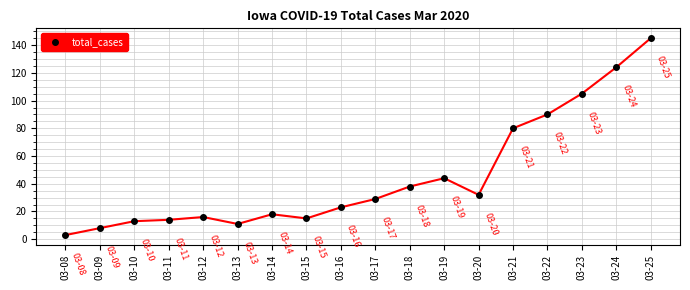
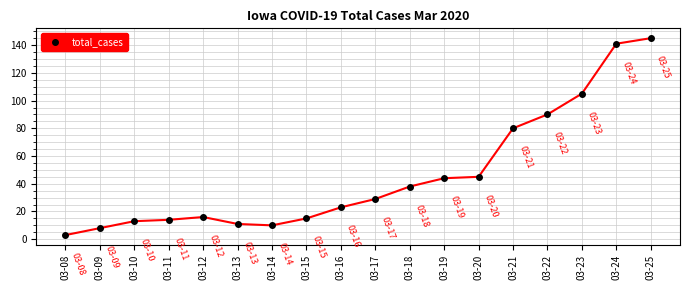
  {
-   "03-14": 18,
-   "03-20": 32,
-   "03-24": 124
+   "03-14": 10,
+   "03-20": 45,
+   "03-24": 141
  }
